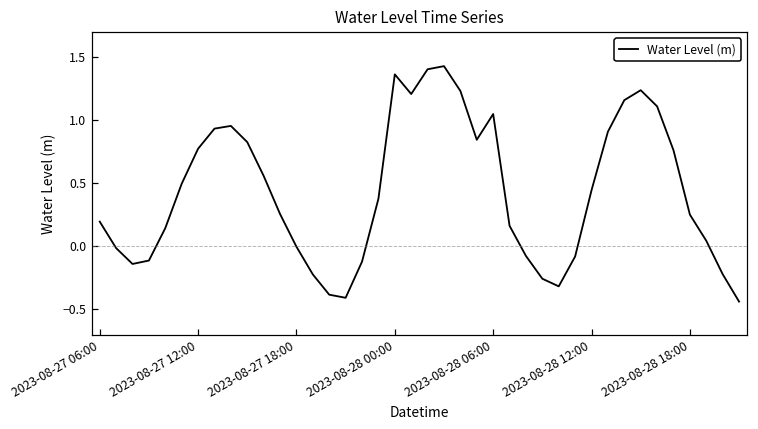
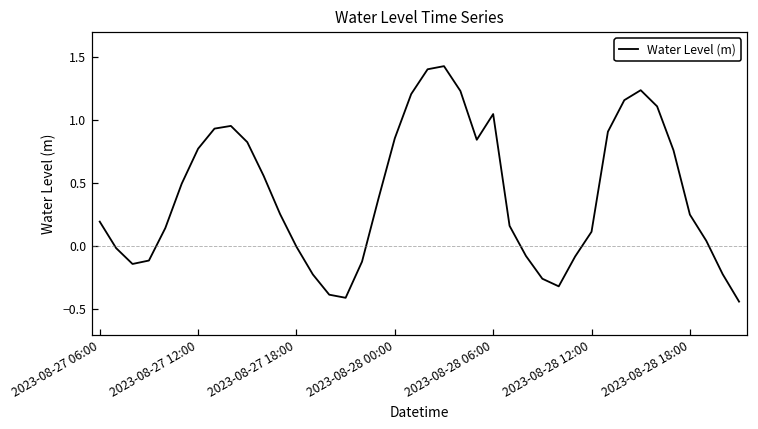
  {
    "2023-08-27 06:00": 0.20,
    "2023-08-27 12:00": 0.78,
    "2023-08-27 18:00": 0.00,
-   "2023-08-28 00:00": 1.37,
+   "2023-08-28 00:00": 0.86,
    "2023-08-28 06:00": 1.05,
-   "2023-08-28 12:00": 0.45,
+   "2023-08-28 12:00": 0.12,
    "2023-08-28 18:00": 0.25
  }
